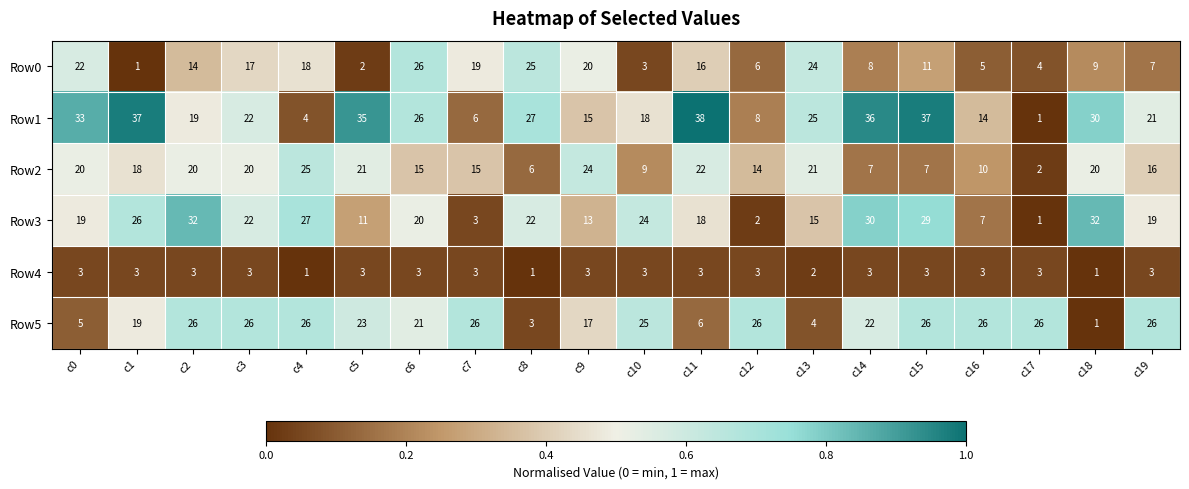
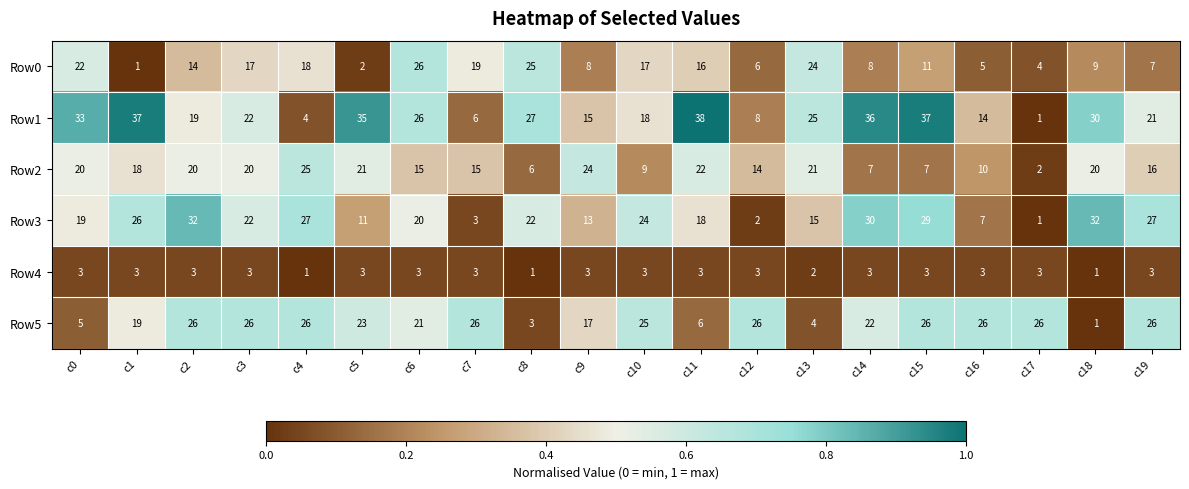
  {
    "Row0": {
      "c0": 22,
      "c1": 1,
      "c2": 14,
      "c3": 17,
      "c4": 18,
      "c5": 2,
      "c6": 26,
      "c7": 19,
      "c8": 25,
-     "c9": 20,
-     "c10": 3,
+     "c9": 8,
+     "c10": 17,
      "c11": 16,
      "c12": 6,
      "c13": 24,
      "c14": 8,
      "c15": 11,
      "c16": 5,
      "c17": 4,
      "c18": 9,
      "c19": 7
    },
    "Row1": {
      "c0": 33,
      "c1": 37,
      "c2": 19,
      "c3": 22,
      "c4": 4,
      "c5": 35,
      "c6": 26,
      "c7": 6,
      "c8": 27,
      "c9": 15,
      "c10": 18,
      "c11": 38,
      "c12": 8,
      "c13": 25,
      "c14": 36,
      "c15": 37,
      "c16": 14,
      "c17": 1,
      "c18": 30,
      "c19": 21
    },
    "Row2": {
      "c0": 20,
      "c1": 18,
      "c2": 20,
      "c3": 20,
      "c4": 25,
      "c5": 21,
      "c6": 15,
      "c7": 15,
      "c8": 6,
      "c9": 24,
      "c10": 9,
      "c11": 22,
      "c12": 14,
      "c13": 21,
      "c14": 7,
      "c15": 7,
      "c16": 10,
      "c17": 2,
      "c18": 20,
      "c19": 16
    },
    "Row3": {
      "c0": 19,
      "c1": 26,
      "c2": 32,
      "c3": 22,
      "c4": 27,
      "c5": 11,
      "c6": 20,
      "c7": 3,
      "c8": 22,
      "c9": 13,
      "c10": 24,
      "c11": 18,
      "c12": 2,
      "c13": 15,
      "c14": 30,
      "c15": 29,
      "c16": 7,
      "c17": 1,
      "c18": 32,
-     "c19": 19
+     "c19": 27
    },
    "Row4": {
      "c0": 3,
      "c1": 3,
      "c2": 3,
      "c3": 3,
      "c4": 1,
      "c5": 3,
      "c6": 3,
      "c7": 3,
      "c8": 1,
      "c9": 3,
      "c10": 3,
      "c11": 3,
      "c12": 3,
      "c13": 2,
      "c14": 3,
      "c15": 3,
      "c16": 3,
      "c17": 3,
      "c18": 1,
      "c19": 3
    },
    "Row5": {
      "c0": 5,
      "c1": 19,
      "c2": 26,
      "c3": 26,
      "c4": 26,
      "c5": 23,
      "c6": 21,
      "c7": 26,
      "c8": 3,
      "c9": 17,
      "c10": 25,
      "c11": 6,
      "c12": 26,
      "c13": 4,
      "c14": 22,
      "c15": 26,
      "c16": 26,
      "c17": 26,
      "c18": 1,
      "c19": 26
    }
  }
